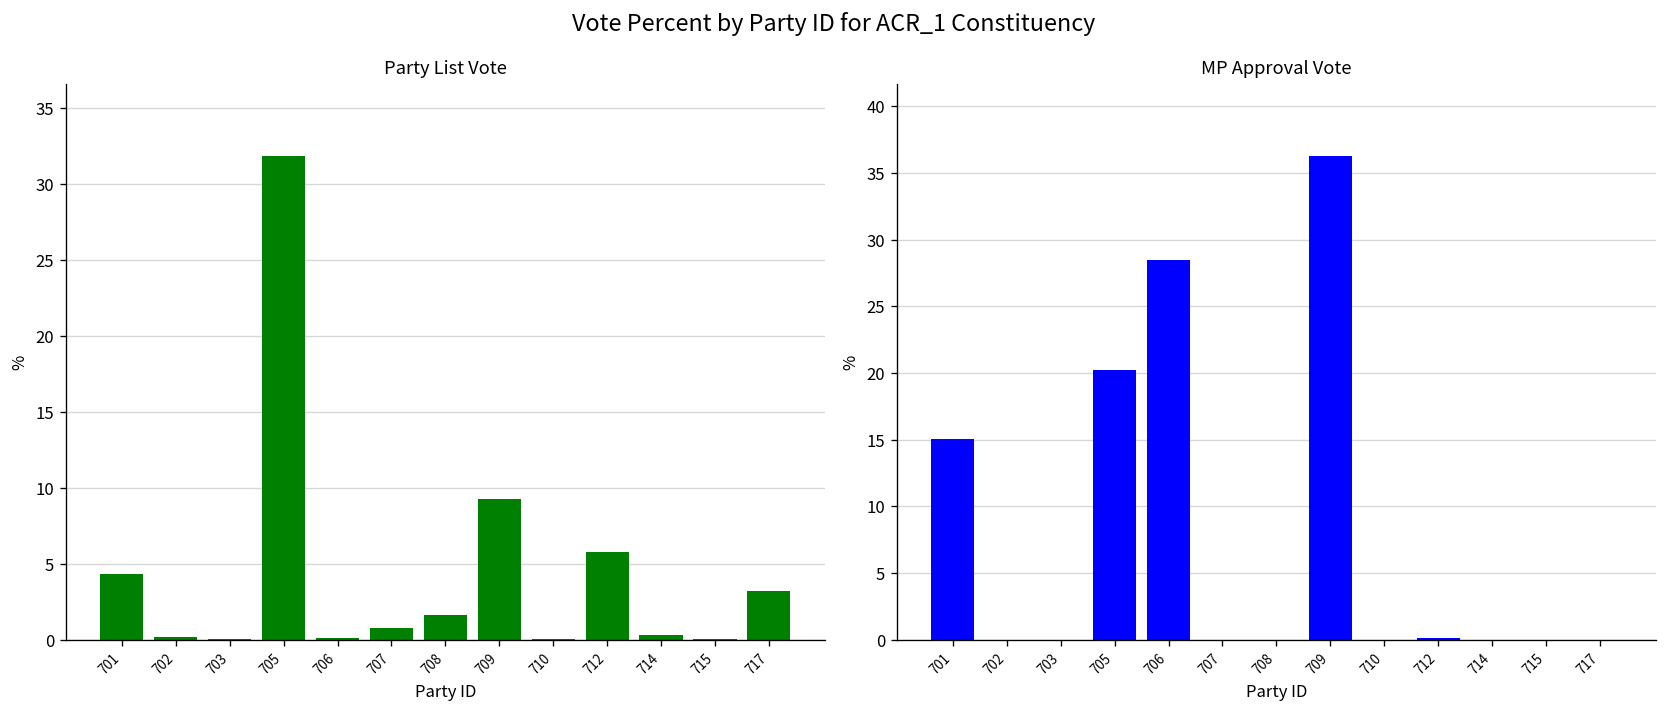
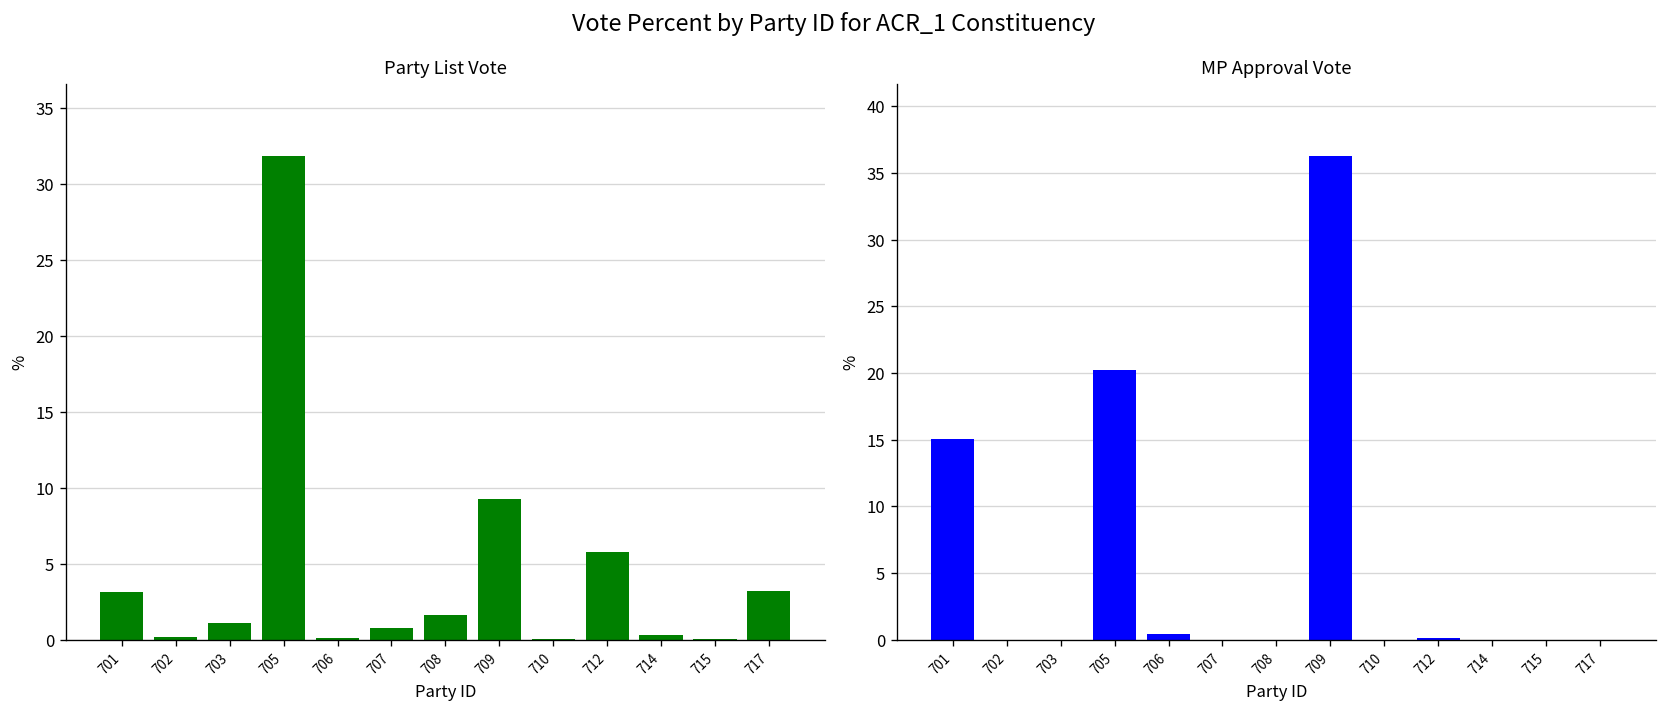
  {
    "Party List Vote": {
-     "701": 4.3,
-     "703": 0.1,
+     "701": 3.1,
+     "703": 1.1,
      "705": 31.8,
      "707": 0.8,
      "708": 1.6,
      "709": 9.2,
      "712": 5.8,
      "714": 0.3,
      "717": 3.2
    },
    "MP Approval Vote": {
      "701": 15.1,
      "702": 0.0,
      "703": 0.0,
      "705": 20.3,
-     "706": 28.5,
+     "706": 0.4,
      "707": 0.0,
      "708": 0.0,
      "709": 36.3,
      "710": 0.0,
      "714": 0.0,
      "715": 0.0,
      "717": 0.0
    }
  }
